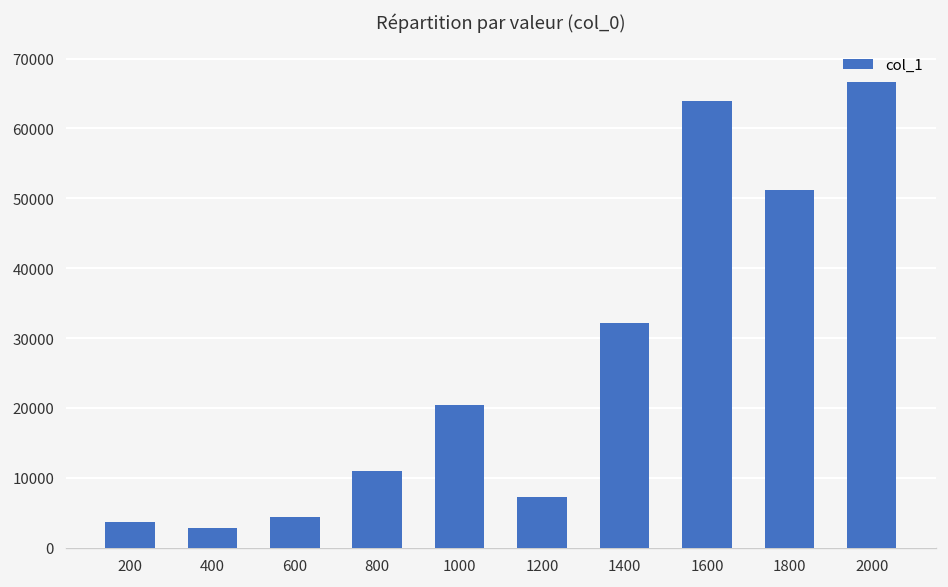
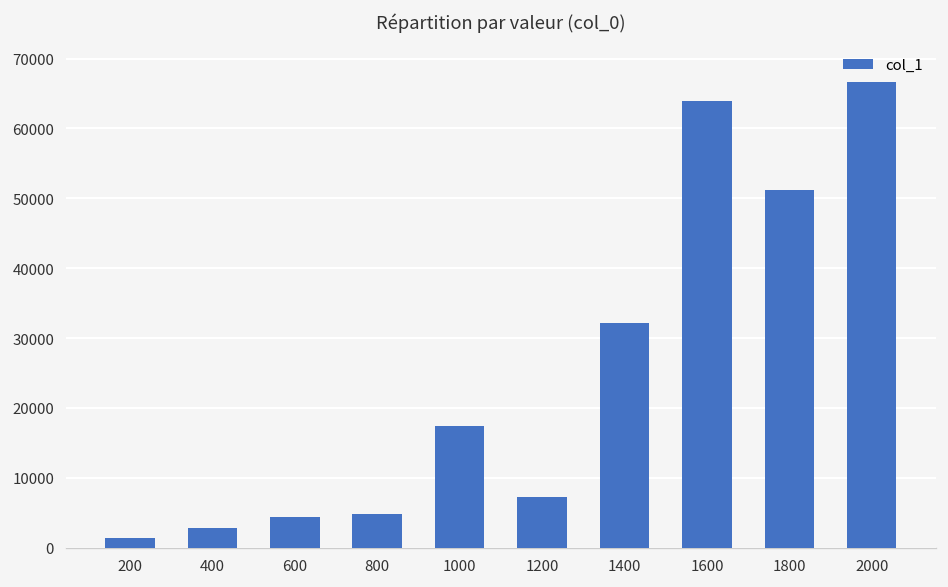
  {
-   "200": 4000,
+   "200": 1000,
    "400": 3000,
    "600": 4000,
-   "800": 11000,
-   "1000": 20000,
+   "800": 5000,
+   "1000": 17000,
    "1200": 7000,
    "1400": 32000,
    "1600": 64000,
    "1800": 51000,
    "2000": 67000
  }
